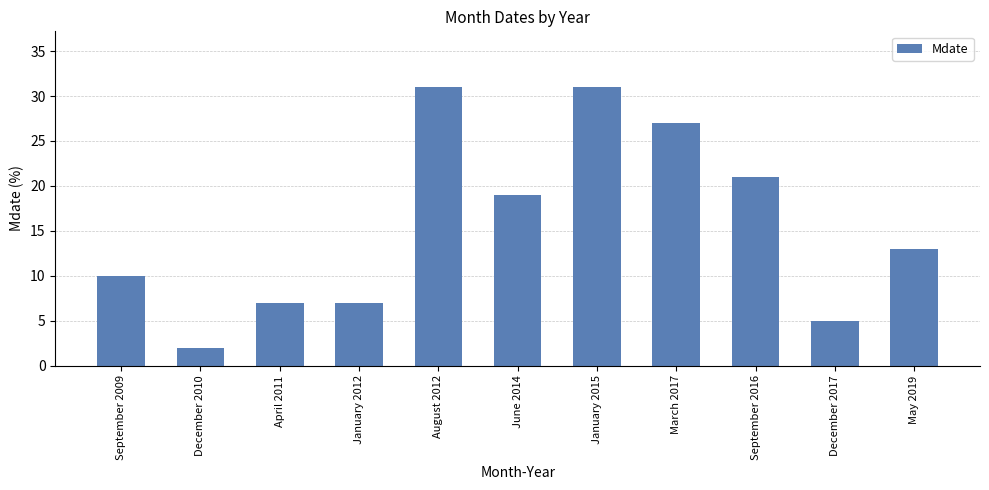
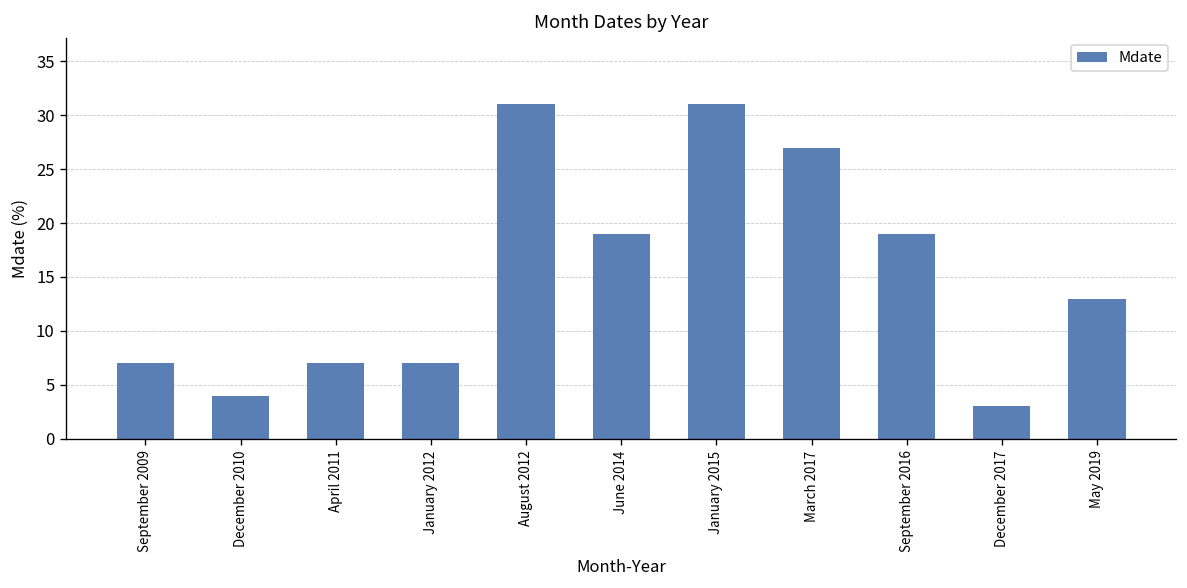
  {
-   "September 2009": 10,
-   "December 2010": 2,
+   "September 2009": 7,
+   "December 2010": 4,
    "April 2011": 7,
    "January 2012": 7,
    "August 2012": 31,
    "June 2014": 19,
    "January 2015": 31,
    "March 2017": 27,
-   "September 2016": 21,
-   "December 2017": 5,
+   "September 2016": 19,
+   "December 2017": 3,
    "May 2019": 13
  }
